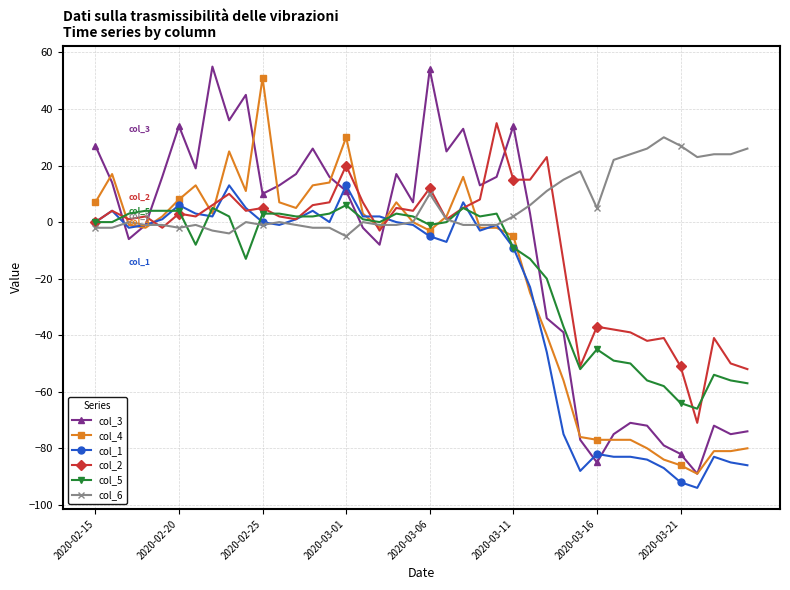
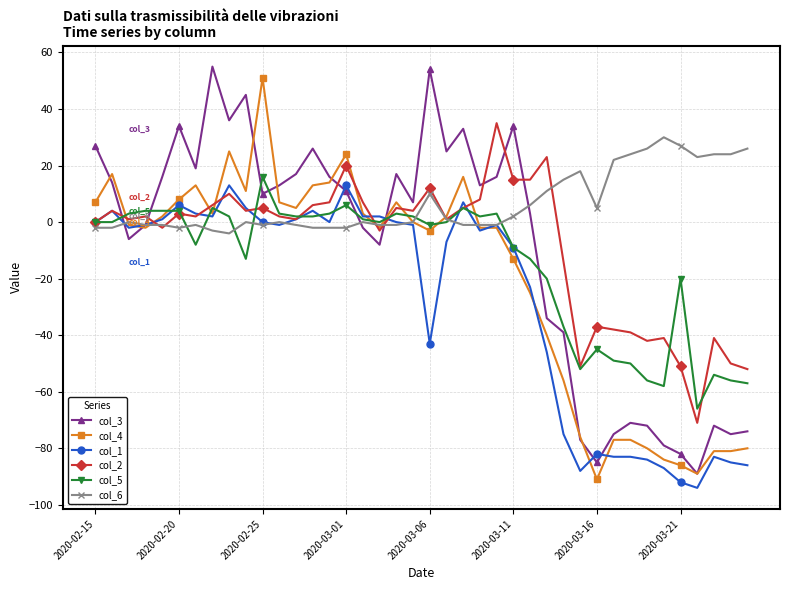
  {
    "col_3": {
      "2020-02-15": 27,
      "2020-02-20": 34,
      "2020-02-25": 10,
      "2020-03-01": 11,
      "2020-03-06": 54,
      "2020-03-11": 34,
      "2020-03-16": -85,
      "2020-03-21": -82
    },
    "col_4": {
      "2020-02-15": 7,
      "2020-02-20": 8,
      "2020-02-25": 51,
-     "2020-03-01": 30,
+     "2020-03-01": 24,
      "2020-03-06": -3,
-     "2020-03-11": -5,
-     "2020-03-16": -77,
+     "2020-03-11": -13,
+     "2020-03-16": -91,
      "2020-03-21": -86
    },
    "col_1": {
      "2020-02-20": 6,
      "2020-02-25": 0,
      "2020-03-01": 13,
-     "2020-03-06": -5,
+     "2020-03-06": -43,
      "2020-03-16": -82,
      "2020-03-21": -92
    },
    "col_2": {
      "2020-02-20": 3,
      "2020-02-25": 5,
      "2020-03-01": 20,
      "2020-03-06": 12,
      "2020-03-11": 15,
      "2020-03-16": -37,
      "2020-03-21": -51
    },
    "col_5": {
      "2020-02-20": 4,
-     "2020-02-25": 3,
+     "2020-02-25": 16,
      "2020-03-01": 6,
      "2020-03-06": -1,
      "2020-03-16": -45,
-     "2020-03-21": -64
+     "2020-03-21": -20
    },
    "col_6": {
      "2020-02-15": -2,
      "2020-02-20": -2,
      "2020-02-25": -1,
-     "2020-03-01": -5,
+     "2020-03-01": -2,
      "2020-03-06": 10,
      "2020-03-11": 2,
      "2020-03-16": 5,
      "2020-03-21": 27
    }
  }
